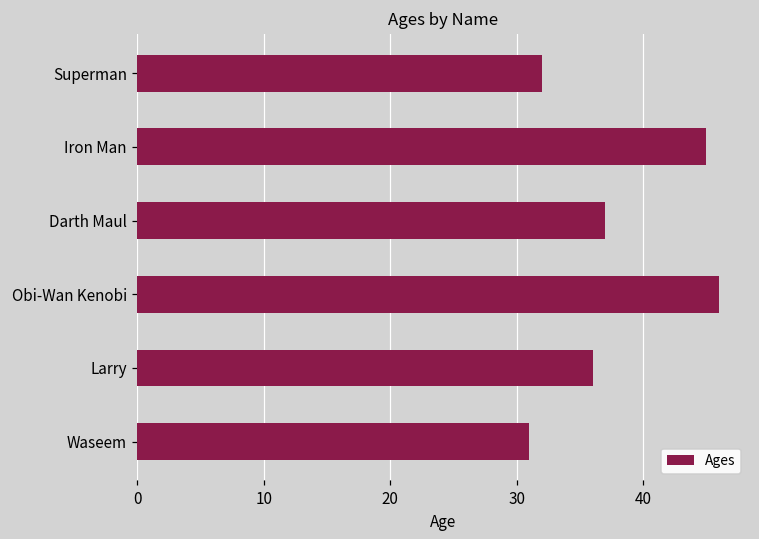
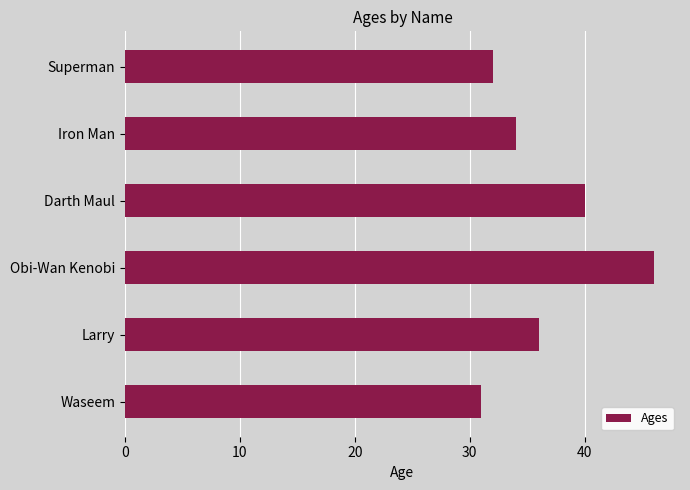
  {
    "Superman": 32,
-   "Iron Man": 45,
-   "Darth Maul": 37,
+   "Iron Man": 34,
+   "Darth Maul": 40,
    "Obi-Wan Kenobi": 46,
    "Larry": 36,
    "Waseem": 31
  }
